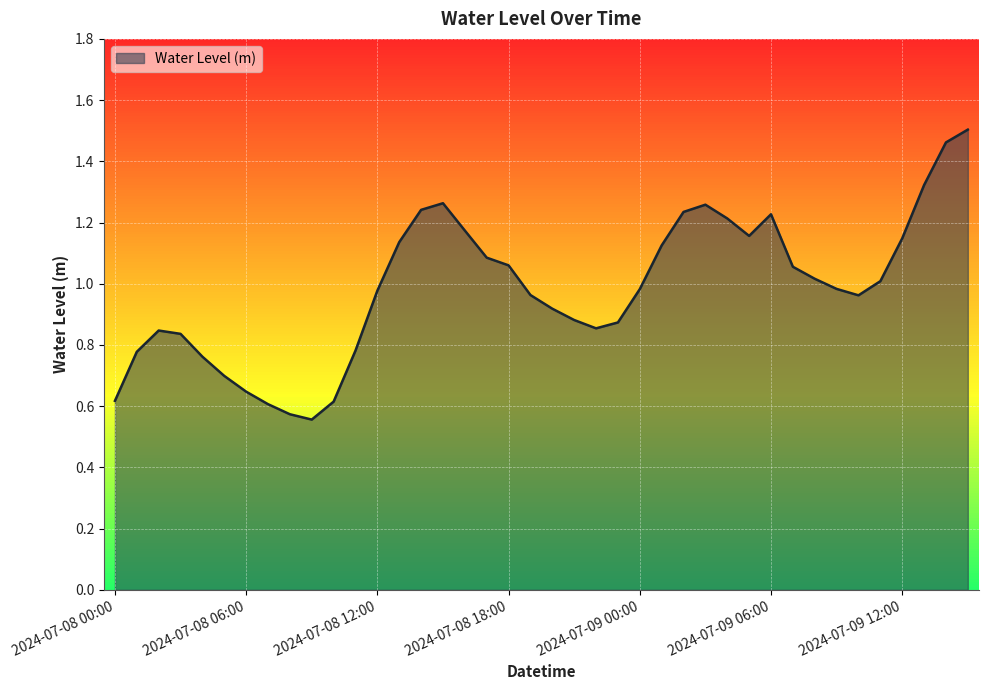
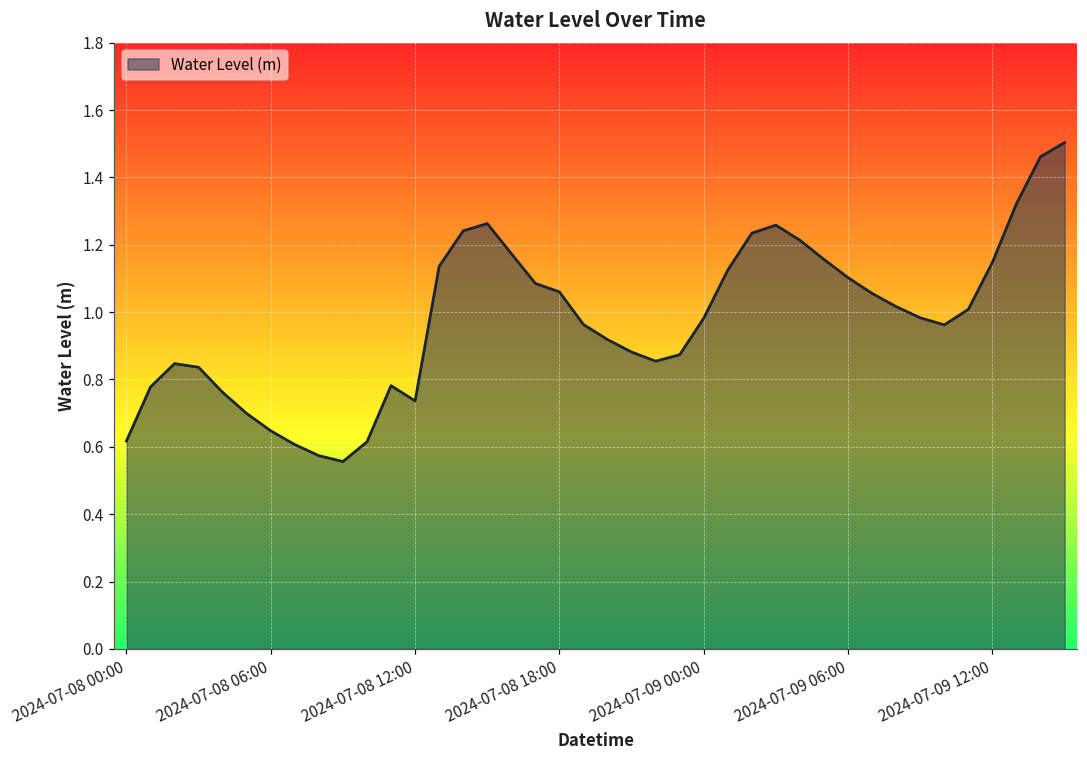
  {
    "Water Level (m)": {
      "2024-07-08 00:00": 0.62,
      "2024-07-08 06:00": 0.65,
-     "2024-07-08 12:00": 0.98,
+     "2024-07-08 12:00": 0.74,
      "2024-07-08 18:00": 1.06,
      "2024-07-09 00:00": 0.98,
-     "2024-07-09 06:00": 1.23,
+     "2024-07-09 06:00": 1.10,
      "2024-07-09 12:00": 1.15
    }
  }
